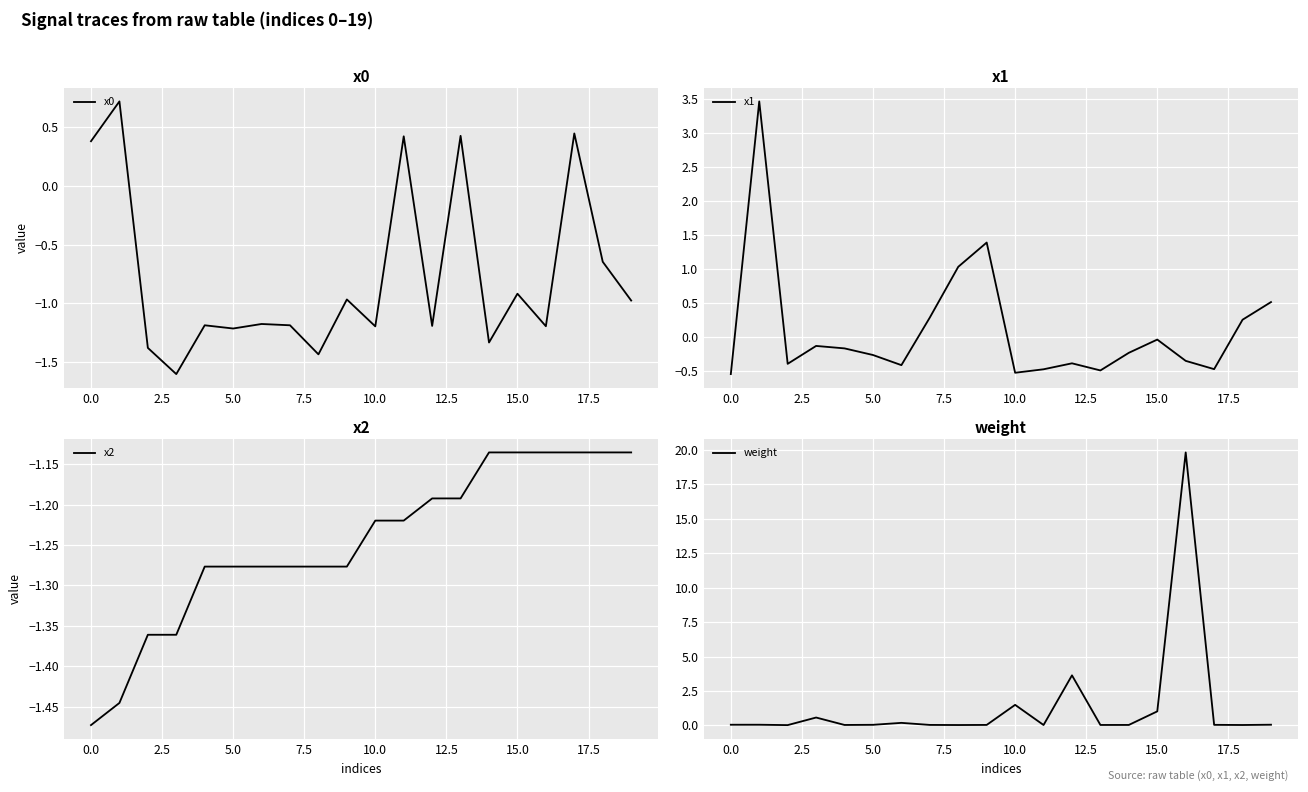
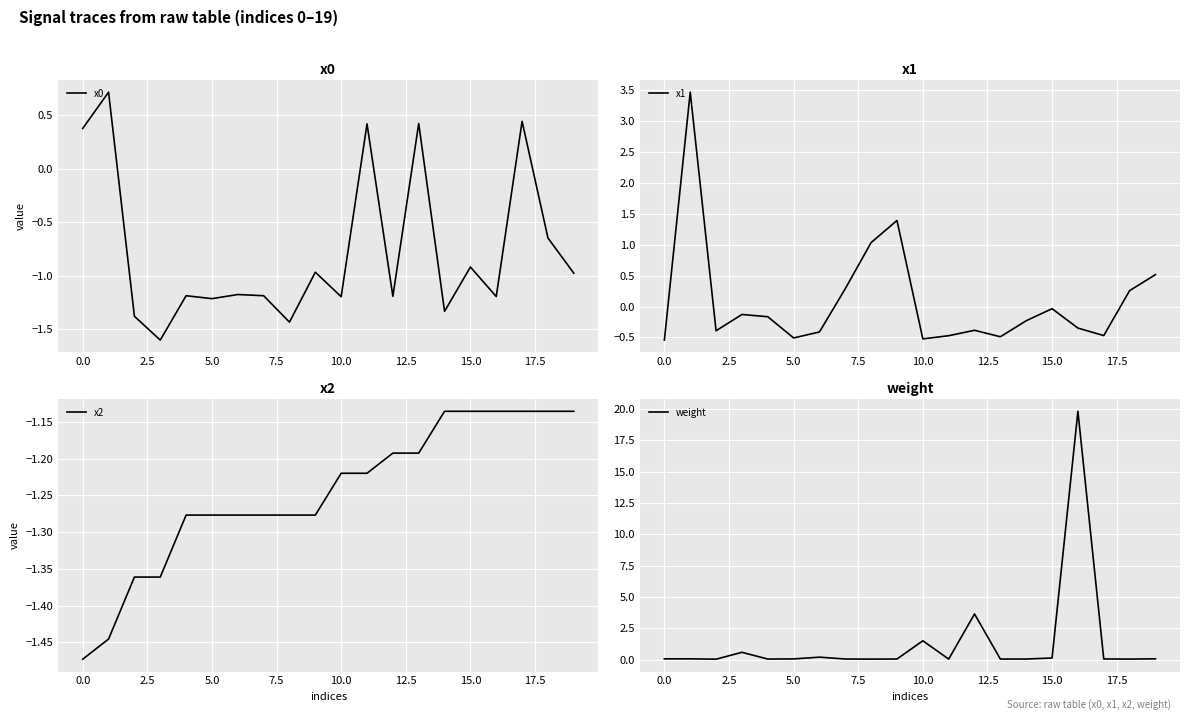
  {
    "x0": {
      "0.0": 0.38,
      "5.0": -1.21,
      "10.0": -1.19,
      "15.0": -0.92
    },
    "x1": {
      "0.0": -0.5,
-     "5.0": -0.3,
+     "5.0": -0.5,
      "10.0": -0.5,
      "15.0": 0.0
    },
    "x2": {
      "0.0": -1.47,
      "5.0": -1.28,
      "10.0": -1.22,
      "15.0": -1.14
    },
    "weight": {
      "0.0": 0.1,
      "5.0": 0.0,
      "10.0": 1.5,
-     "15.0": 1.0
+     "15.0": 0.1
    }
  }
